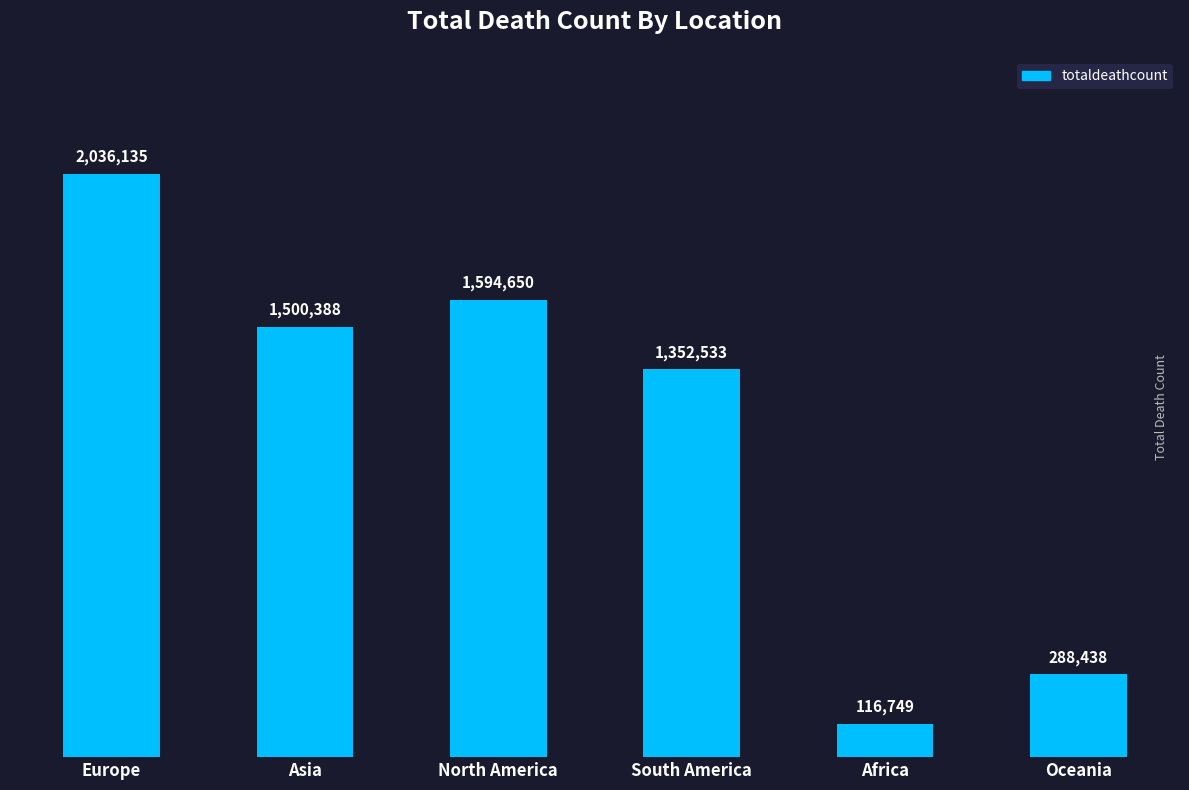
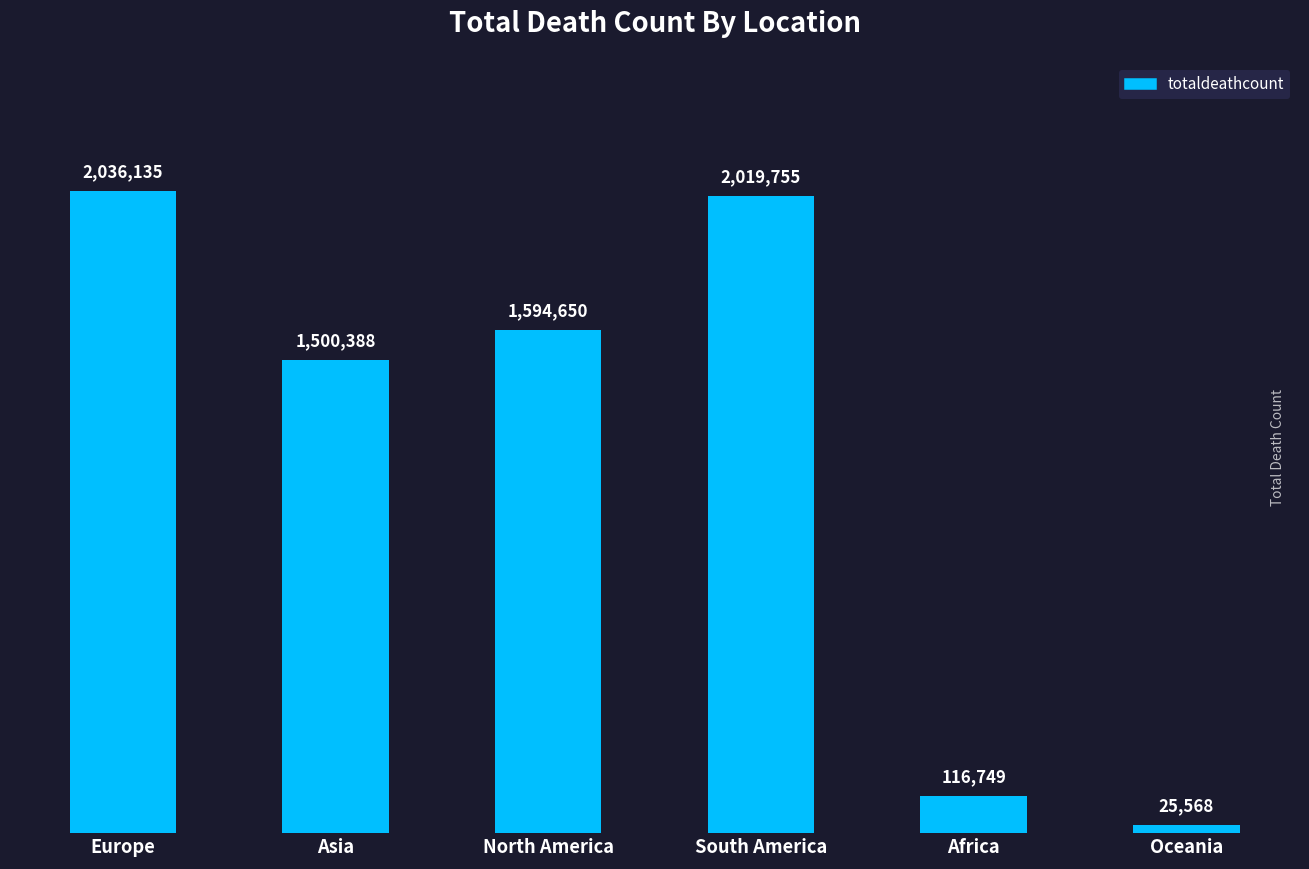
  {
    "Europe": "2,036,135",
    "Asia": "1,500,388",
    "North America": "1,594,650",
-   "South America": "1,352,533",
+   "South America": "2,019,755",
    "Africa": "116,749",
-   "Oceania": "288,438"
+   "Oceania": "25,568"
  }
